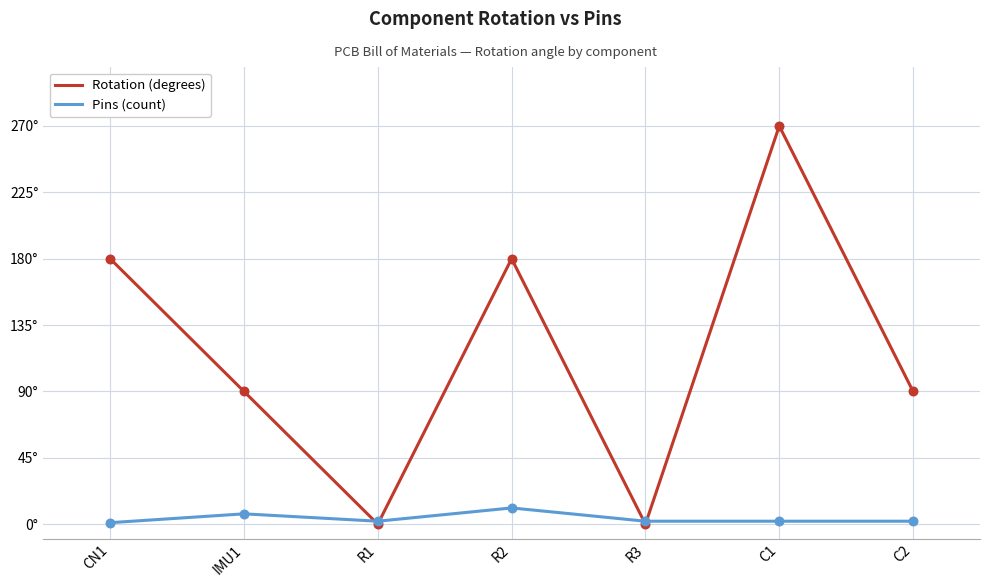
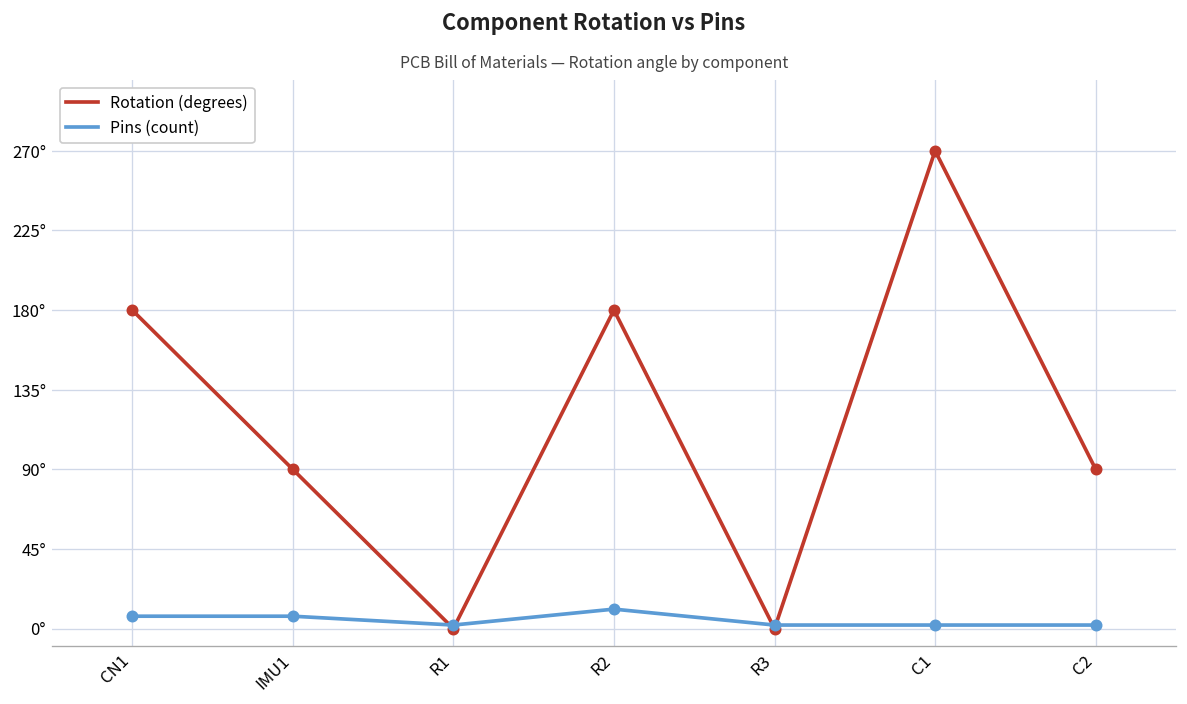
  {
    "Rotation (degrees)": {
      "CN1": "180°",
      "IMU1": "90°",
      "R1": "0°",
      "R2": "180°",
      "R3": "0°",
      "C1": "270°",
      "C2": "90°"
    },
    "Pins (count)": {
-     "CN1": "1°",
+     "CN1": "7°",
      "IMU1": "7°",
      "R1": "2°",
      "R2": "11°",
      "R3": "2°",
      "C1": "2°",
      "C2": "2°"
    }
  }
